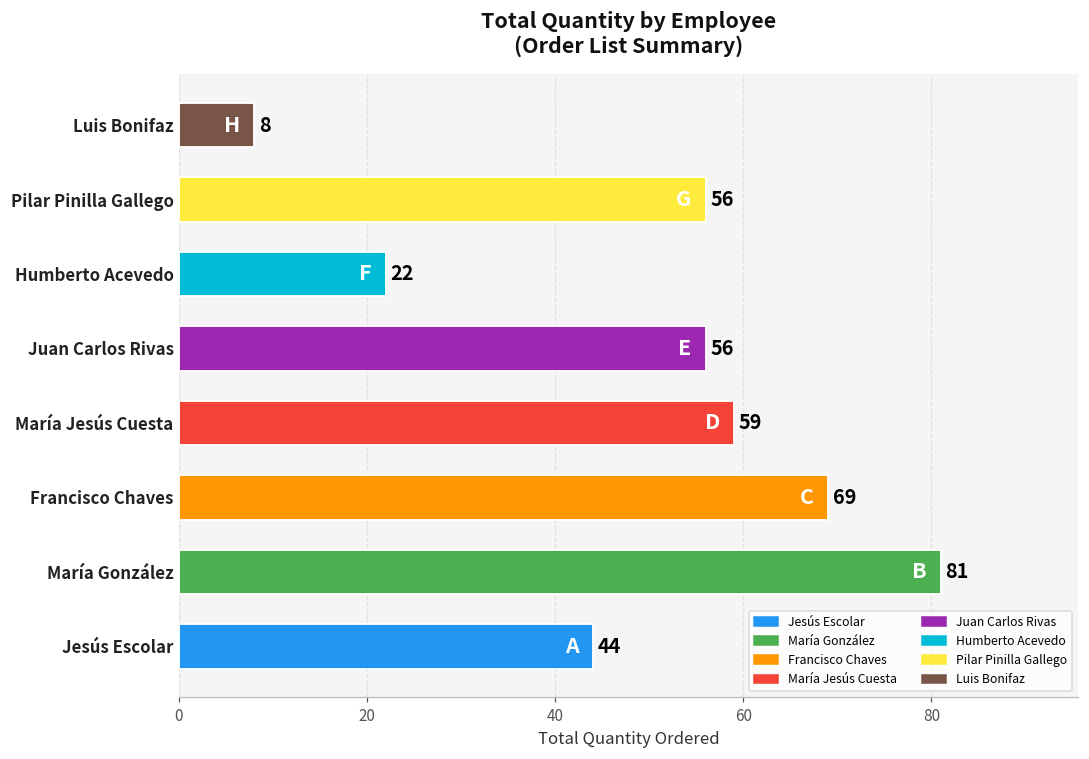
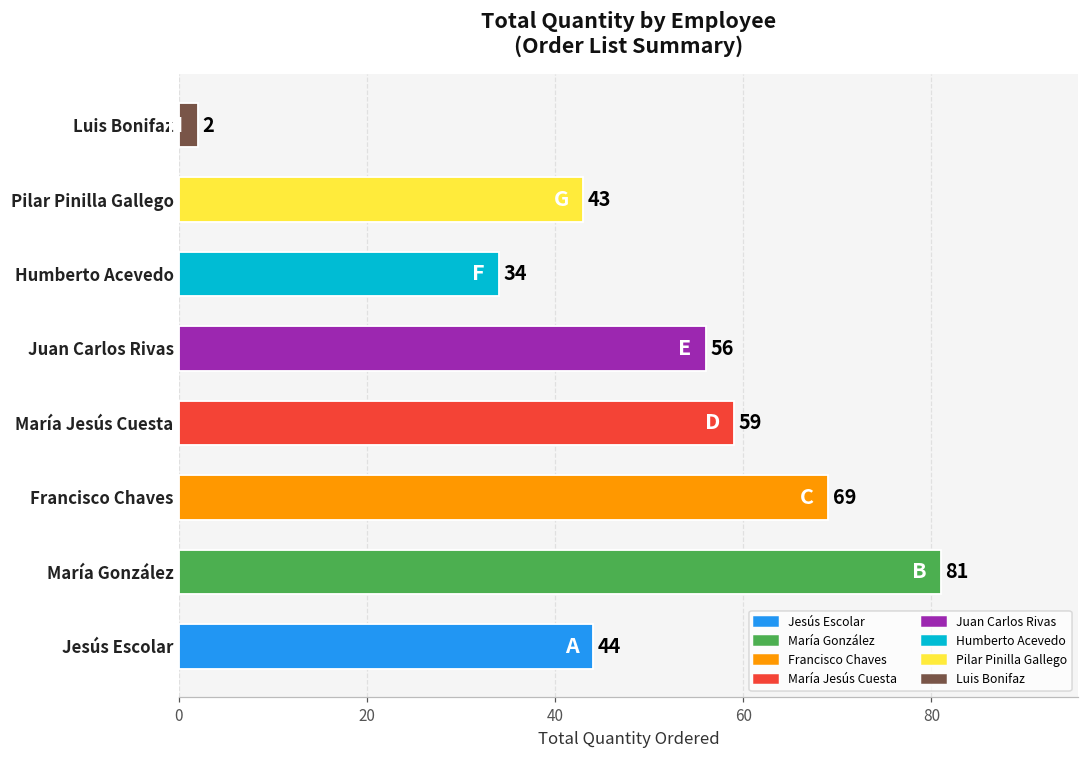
  {
-   "Luis Bonifaz": 8,
-   "Pilar Pinilla Gallego": 56,
-   "Humberto Acevedo": 22,
+   "Luis Bonifaz": 2,
+   "Pilar Pinilla Gallego": 43,
+   "Humberto Acevedo": 34,
    "Juan Carlos Rivas": 56,
    "María Jesús Cuesta": 59,
    "Francisco Chaves": 69,
    "María González": 81,
    "Jesús Escolar": 44
  }
